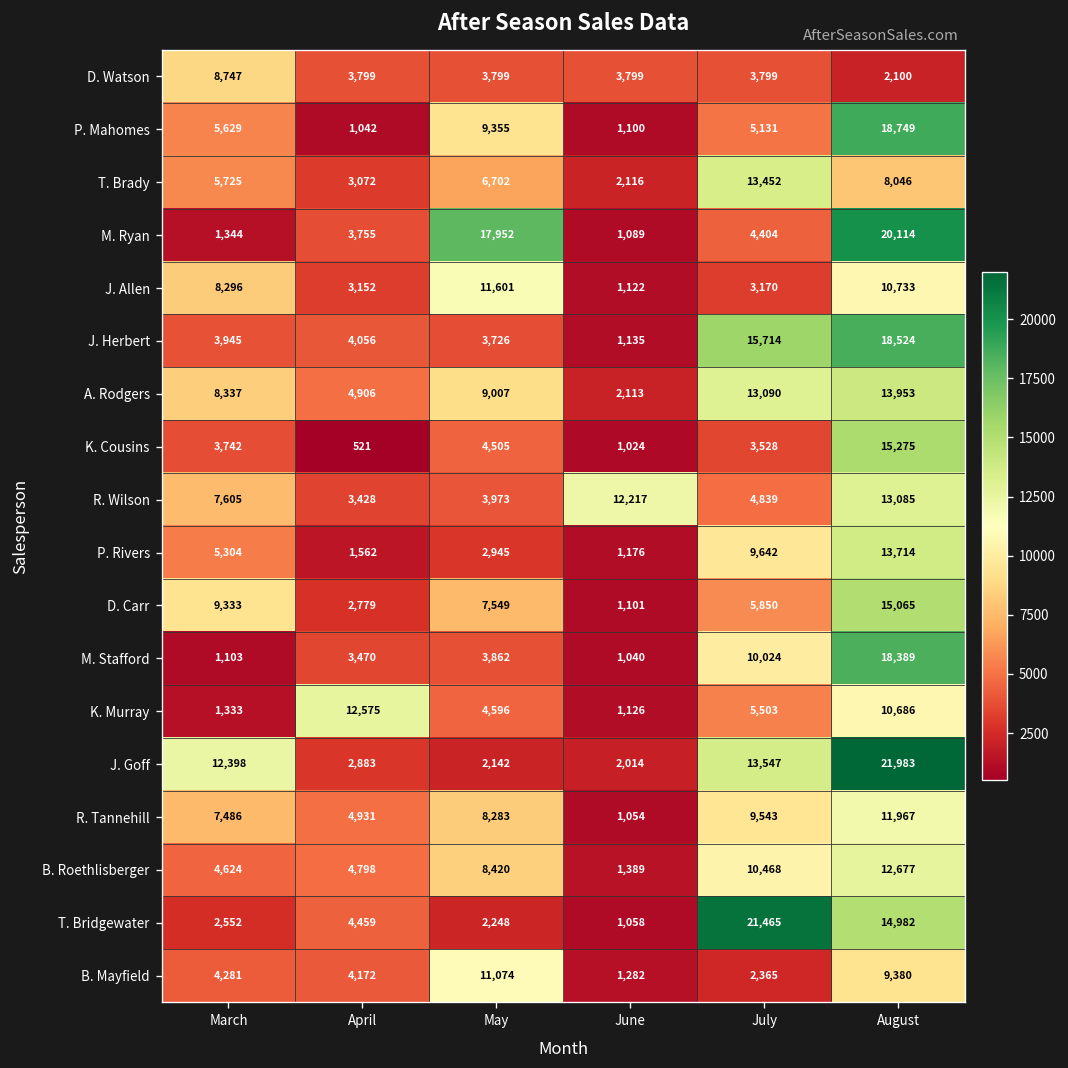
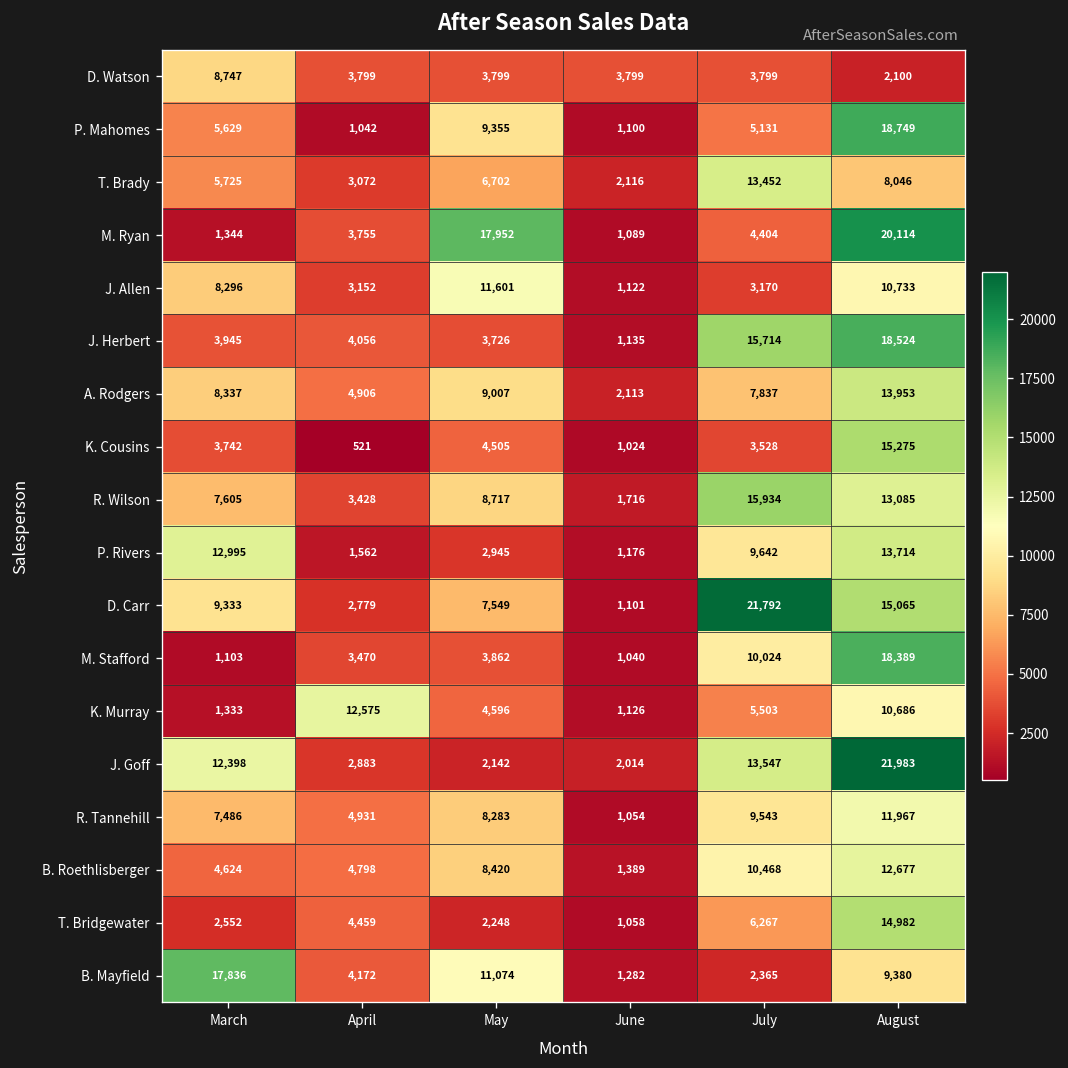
  {
    "D. Watson": {
      "March": "8,747",
      "April": "3,799",
      "May": "3,799",
      "June": "3,799",
      "July": "3,799",
      "August": "2,100"
    },
    "P. Mahomes": {
      "March": "5,629",
      "April": "1,042",
      "May": "9,355",
      "June": "1,100",
      "July": "5,131",
      "August": "18,749"
    },
    "T. Brady": {
      "March": "5,725",
      "April": "3,072",
      "May": "6,702",
      "June": "2,116",
      "July": "13,452",
      "August": "8,046"
    },
    "M. Ryan": {
      "March": "1,344",
      "April": "3,755",
      "May": "17,952",
      "June": "1,089",
      "July": "4,404",
      "August": "20,114"
    },
    "J. Allen": {
      "March": "8,296",
      "April": "3,152",
      "May": "11,601",
      "June": "1,122",
      "July": "3,170",
      "August": "10,733"
    },
    "J. Herbert": {
      "March": "3,945",
      "April": "4,056",
      "May": "3,726",
      "June": "1,135",
      "July": "15,714",
      "August": "18,524"
    },
    "A. Rodgers": {
      "March": "8,337",
      "April": "4,906",
      "May": "9,007",
      "June": "2,113",
-     "July": "13,090",
+     "July": "7,837",
      "August": "13,953"
    },
    "K. Cousins": {
      "March": "3,742",
      "April": "521",
      "May": "4,505",
      "June": "1,024",
      "July": "3,528",
      "August": "15,275"
    },
    "R. Wilson": {
      "March": "7,605",
      "April": "3,428",
-     "May": "3,973",
-     "June": "12,217",
-     "July": "4,839",
+     "May": "8,717",
+     "June": "1,716",
+     "July": "15,934",
      "August": "13,085"
    },
    "P. Rivers": {
-     "March": "5,304",
+     "March": "12,995",
      "April": "1,562",
      "May": "2,945",
      "June": "1,176",
      "July": "9,642",
      "August": "13,714"
    },
    "D. Carr": {
      "March": "9,333",
      "April": "2,779",
      "May": "7,549",
      "June": "1,101",
-     "July": "5,850",
+     "July": "21,792",
      "August": "15,065"
    },
    "M. Stafford": {
      "March": "1,103",
      "April": "3,470",
      "May": "3,862",
      "June": "1,040",
      "July": "10,024",
      "August": "18,389"
    },
    "K. Murray": {
      "March": "1,333",
      "April": "12,575",
      "May": "4,596",
      "June": "1,126",
      "July": "5,503",
      "August": "10,686"
    },
    "J. Goff": {
      "March": "12,398",
      "April": "2,883",
      "May": "2,142",
      "June": "2,014",
      "July": "13,547",
      "August": "21,983"
    },
    "R. Tannehill": {
      "March": "7,486",
      "April": "4,931",
      "May": "8,283",
      "June": "1,054",
      "July": "9,543",
      "August": "11,967"
    },
    "B. Roethlisberger": {
      "March": "4,624",
      "April": "4,798",
      "May": "8,420",
      "June": "1,389",
      "July": "10,468",
      "August": "12,677"
    },
    "T. Bridgewater": {
      "March": "2,552",
      "April": "4,459",
      "May": "2,248",
      "June": "1,058",
-     "July": "21,465",
+     "July": "6,267",
      "August": "14,982"
    },
    "B. Mayfield": {
-     "March": "4,281",
+     "March": "17,836",
      "April": "4,172",
      "May": "11,074",
      "June": "1,282",
      "July": "2,365",
      "August": "9,380"
    }
  }
